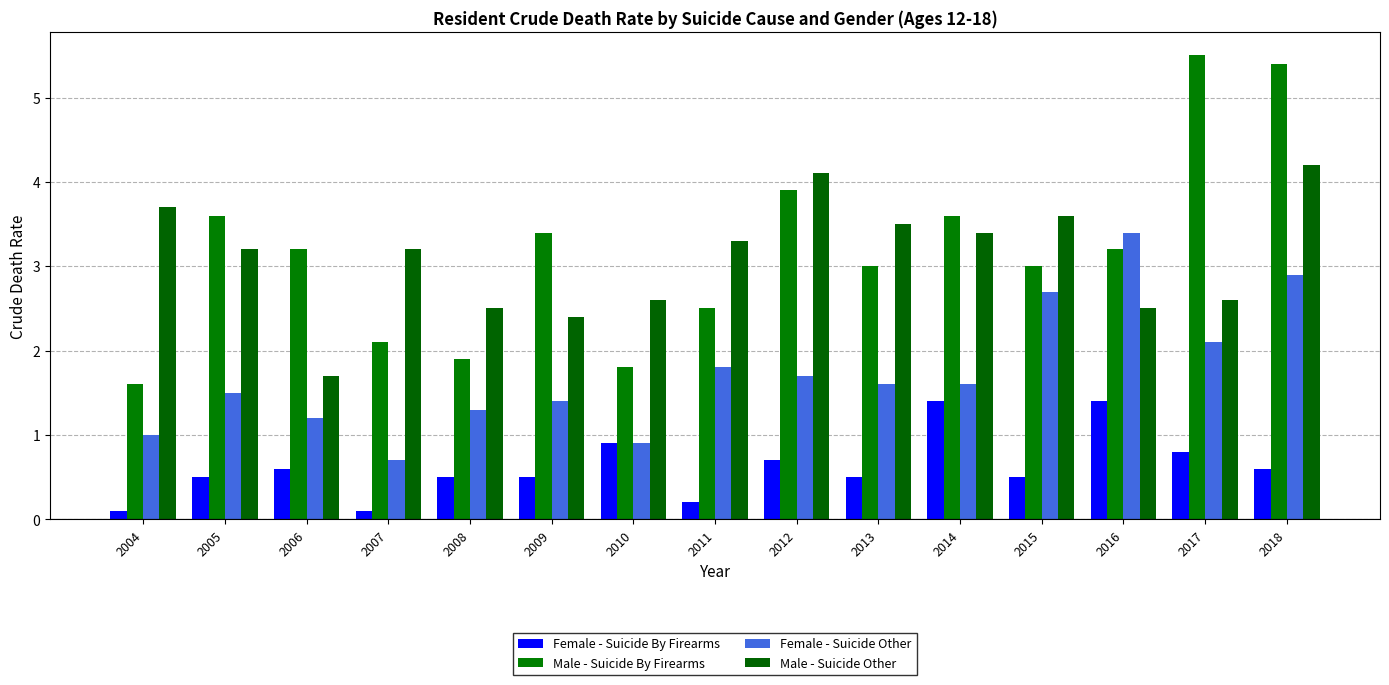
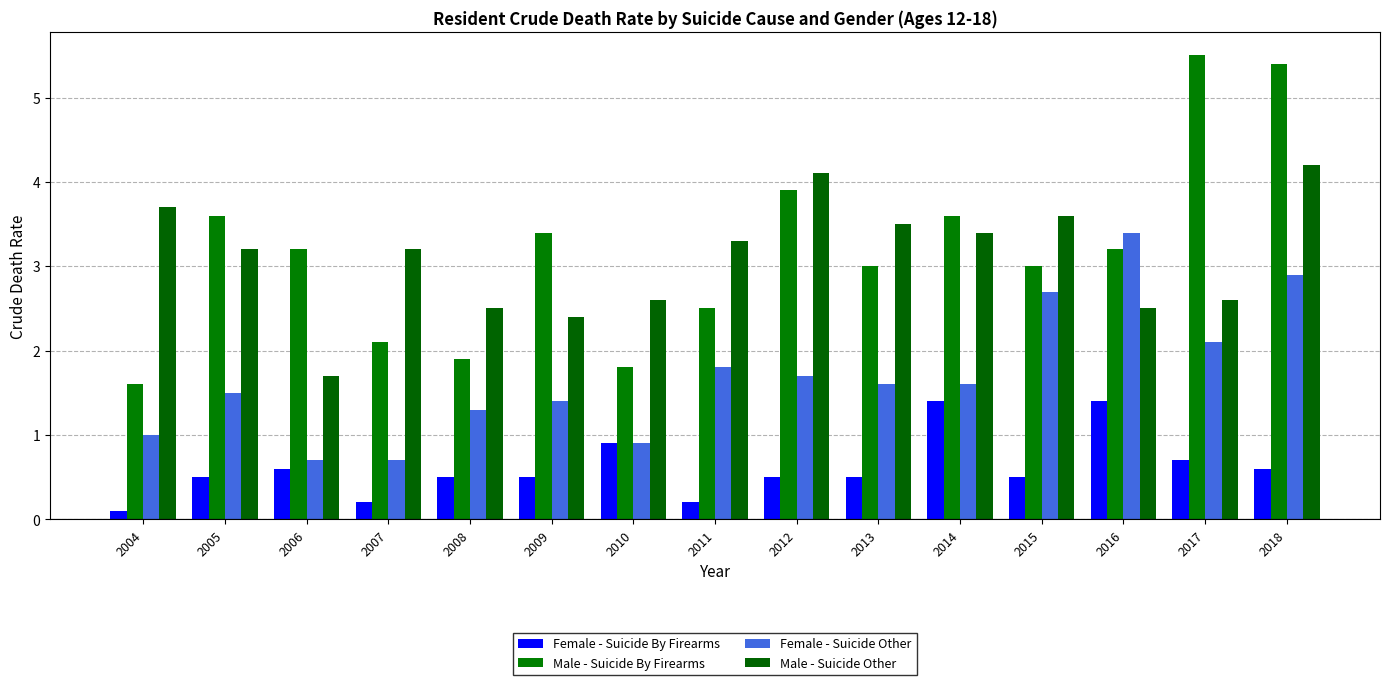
  {
    "Female - Suicide By Firearms": {
      "2004": 0.1,
      "2005": 0.5,
      "2006": 0.6,
-     "2007": 0.1,
+     "2007": 0.2,
      "2008": 0.5,
      "2009": 0.5,
      "2010": 0.9,
      "2011": 0.2,
-     "2012": 0.7,
+     "2012": 0.5,
      "2013": 0.5,
      "2014": 1.4,
      "2015": 0.5,
      "2016": 1.4,
-     "2017": 0.8,
+     "2017": 0.7,
      "2018": 0.6
    },
    "Female - Suicide Other": {
      "2004": 1.0,
      "2005": 1.5,
-     "2006": 1.2,
+     "2006": 0.7,
      "2007": 0.7,
      "2008": 1.3,
      "2009": 1.4,
      "2010": 0.9,
      "2011": 1.8,
      "2012": 1.7,
      "2013": 1.6,
      "2014": 1.6,
      "2015": 2.7,
      "2016": 3.4,
      "2017": 2.1,
      "2018": 2.9
    }
  }
